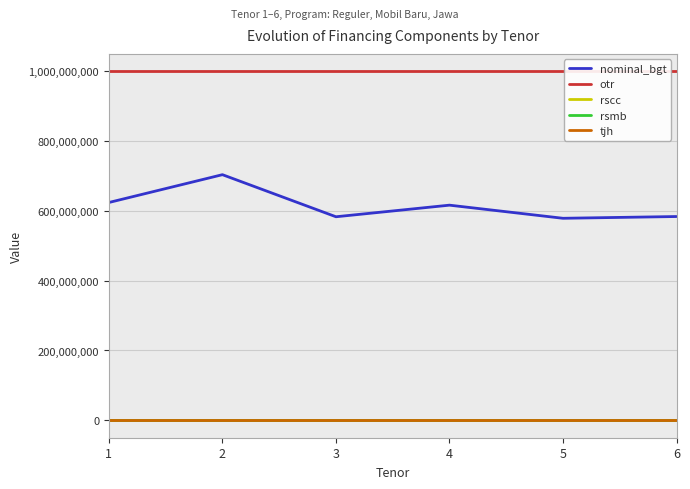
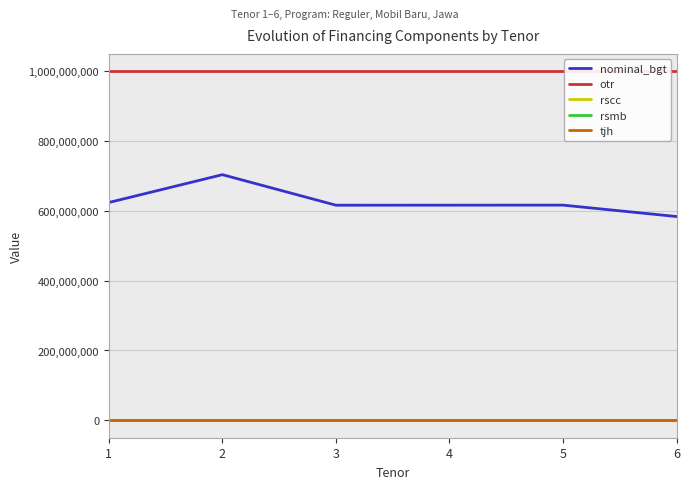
  {
    "nominal_bgt": {
      "1": "620,000,000",
      "2": "700,000,000",
-     "3": "580,000,000",
+     "3": "620,000,000",
      "4": "620,000,000",
-     "5": "580,000,000",
+     "5": "620,000,000",
      "6": "580,000,000"
    },
    "otr": {
      "1": "1,000,000,000",
      "2": "1,000,000,000",
      "3": "1,000,000,000",
      "4": "1,000,000,000",
      "5": "1,000,000,000",
      "6": "1,000,000,000"
    },
    "tjh": {
      "1": "0",
      "2": "0",
      "3": "0",
      "4": "0",
      "5": "0",
      "6": "0"
    }
  }
